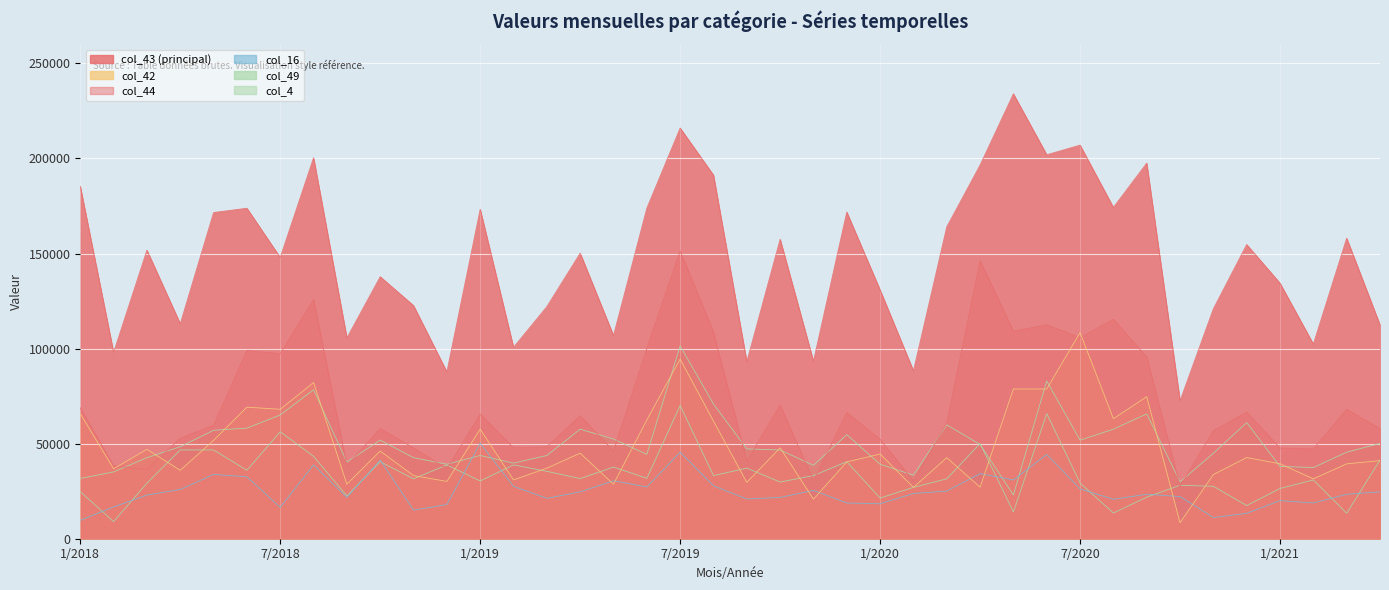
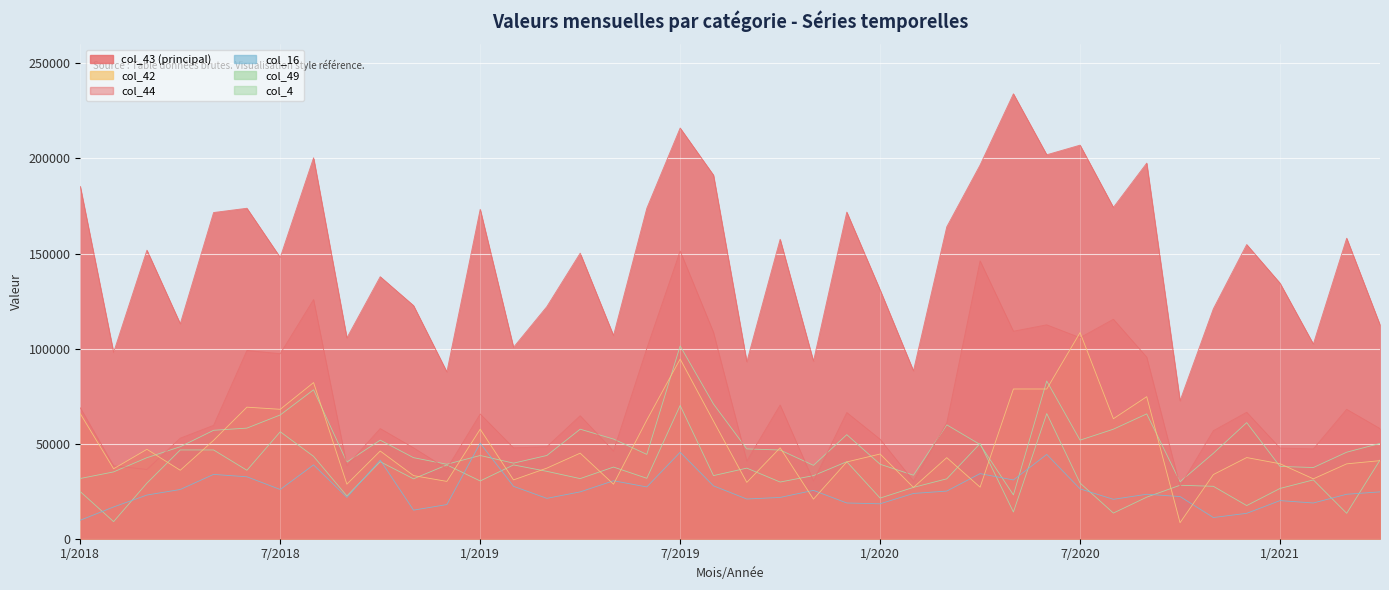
  {
    "col_16": {
      "1/2018": 10000,
-     "7/2018": 16000,
+     "7/2018": 26000,
      "1/2019": 50000,
      "7/2019": 45000,
      "1/2020": 18000,
      "7/2020": 26000,
      "1/2021": 20000
    },
    "col_42": {
      "1/2018": 66000,
      "7/2018": 68000,
      "1/2019": 58000,
      "7/2019": 95000,
      "1/2020": 45000,
      "7/2020": 108000,
      "1/2021": 39000
    }
  }
